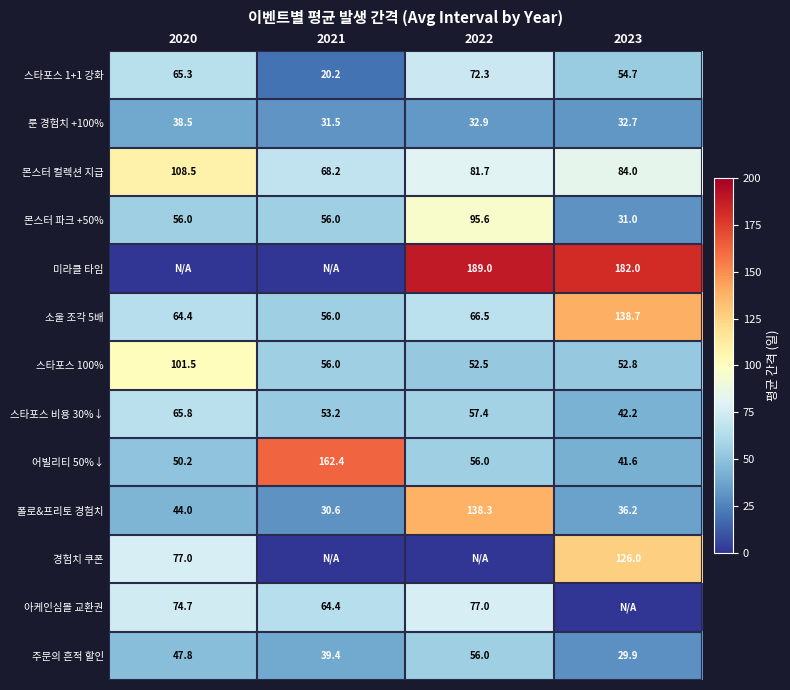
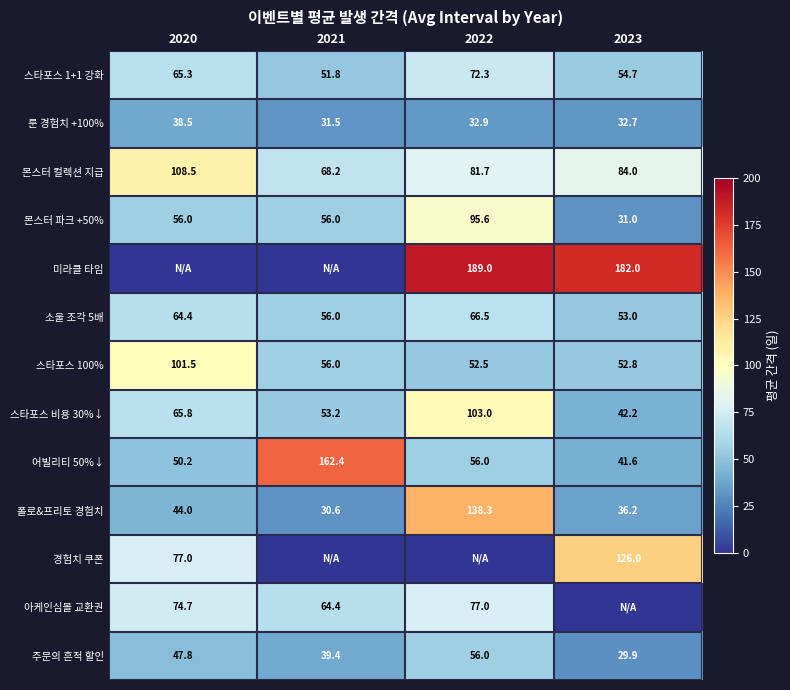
  {
    "스타포스 1+1 강화": {
      "2020": 65.3,
-     "2021": 20.2,
+     "2021": 51.8,
      "2022": 72.3,
      "2023": 54.7
    },
    "룬 경험치 +100%": {
      "2020": 38.5,
      "2021": 31.5,
      "2022": 32.9,
      "2023": 32.7
    },
    "몬스터 컬렉션 지급": {
      "2020": 108.5,
      "2021": 68.2,
      "2022": 81.7,
      "2023": 84.0
    },
    "몬스터 파크 +50%": {
      "2020": 56.0,
      "2021": 56.0,
      "2022": 95.6,
      "2023": 31.0
    },
    "미라클 타임": {
      "2022": 189.0,
      "2023": 182.0
    },
    "소울 조각 5배": {
      "2020": 64.4,
      "2021": 56.0,
      "2022": 66.5,
-     "2023": 138.7
+     "2023": 53.0
    },
    "스타포스 100%": {
      "2020": 101.5,
      "2021": 56.0,
      "2022": 52.5,
      "2023": 52.8
    },
    "스타포스 비용 30%↓": {
      "2020": 65.8,
      "2021": 53.2,
-     "2022": 57.4,
+     "2022": 103.0,
      "2023": 42.2
    },
    "어빌리티 50%↓": {
      "2020": 50.2,
      "2021": 162.4,
      "2022": 56.0,
      "2023": 41.6
    },
    "폴로&프리토 경험치": {
      "2020": 44.0,
      "2021": 30.6,
      "2022": 138.3,
      "2023": 36.2
    },
    "경험치 쿠폰": {
      "2020": 77.0,
      "2023": 126.0
    },
    "아케인심볼 교환권": {
      "2020": 74.7,
      "2021": 64.4,
      "2022": 77.0
    },
    "주문의 흔적 할인": {
      "2020": 47.8,
      "2021": 39.4,
      "2022": 56.0,
      "2023": 29.9
    }
  }
